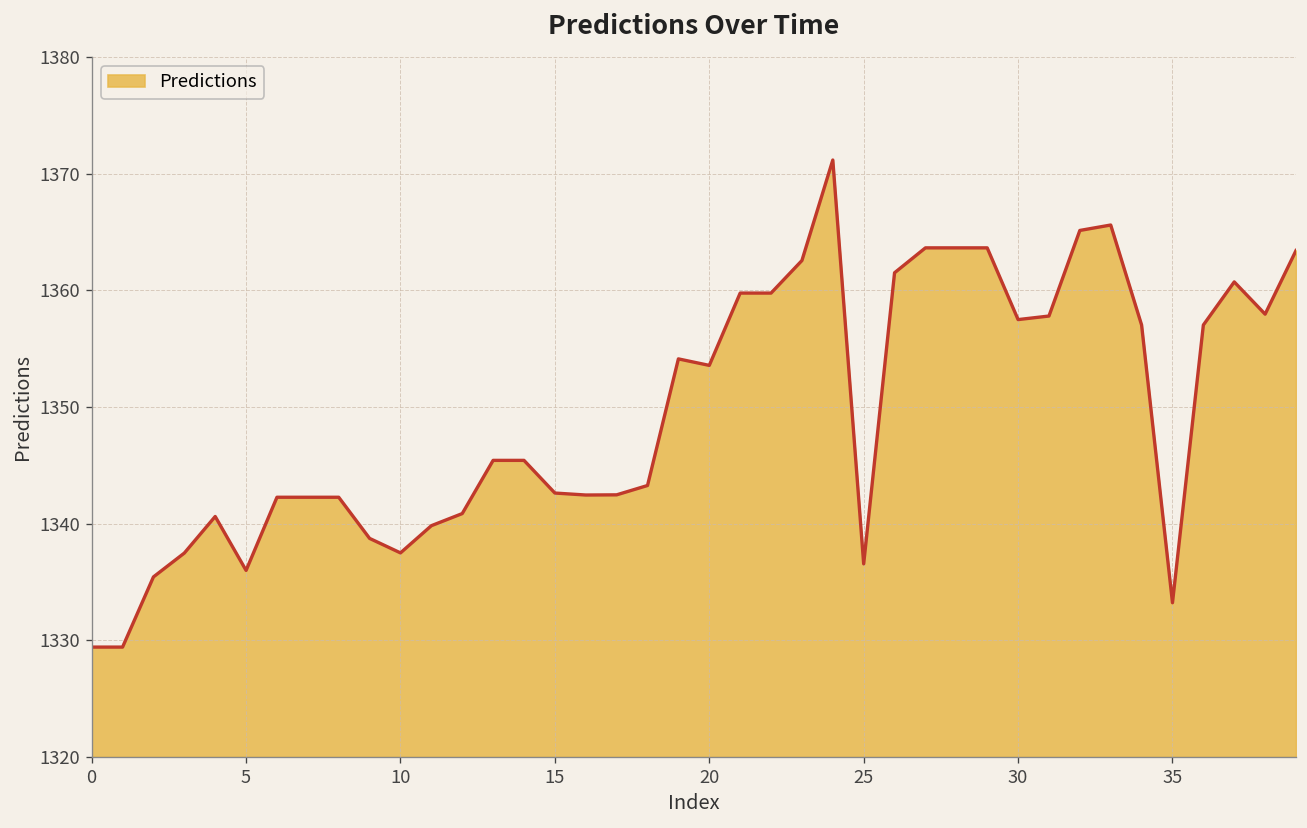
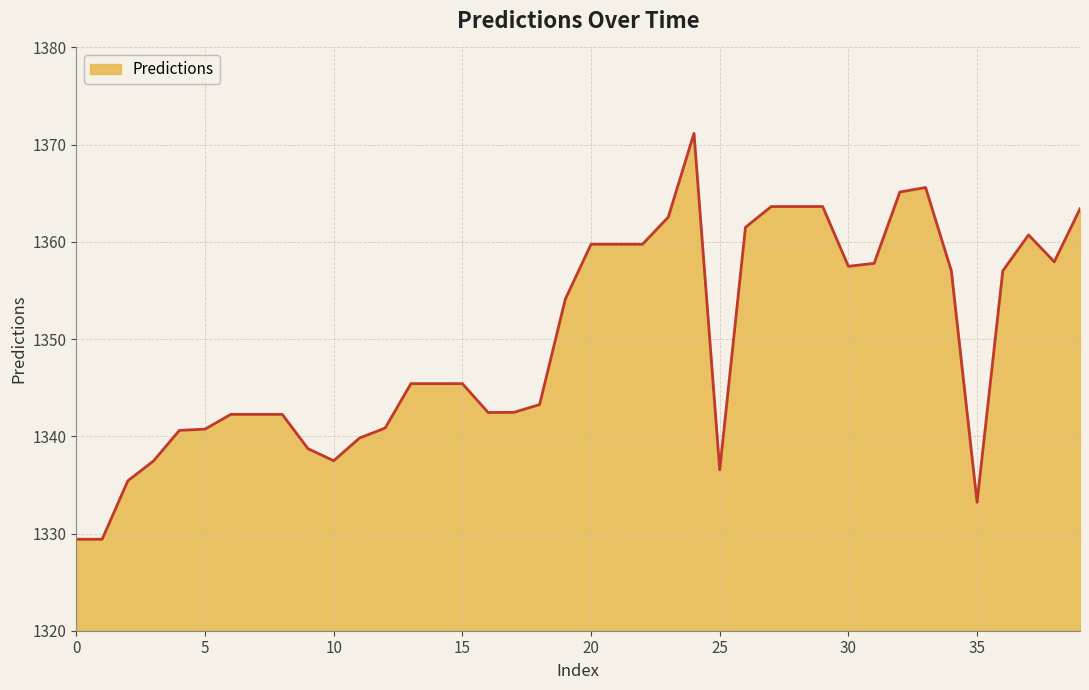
  {
    "0": 1329,
-   "5": 1336,
+   "5": 1341,
    "10": 1337,
-   "15": 1343,
-   "20": 1354,
+   "15": 1345,
+   "20": 1360,
    "25": 1337,
    "30": 1357,
    "35": 1333
  }
